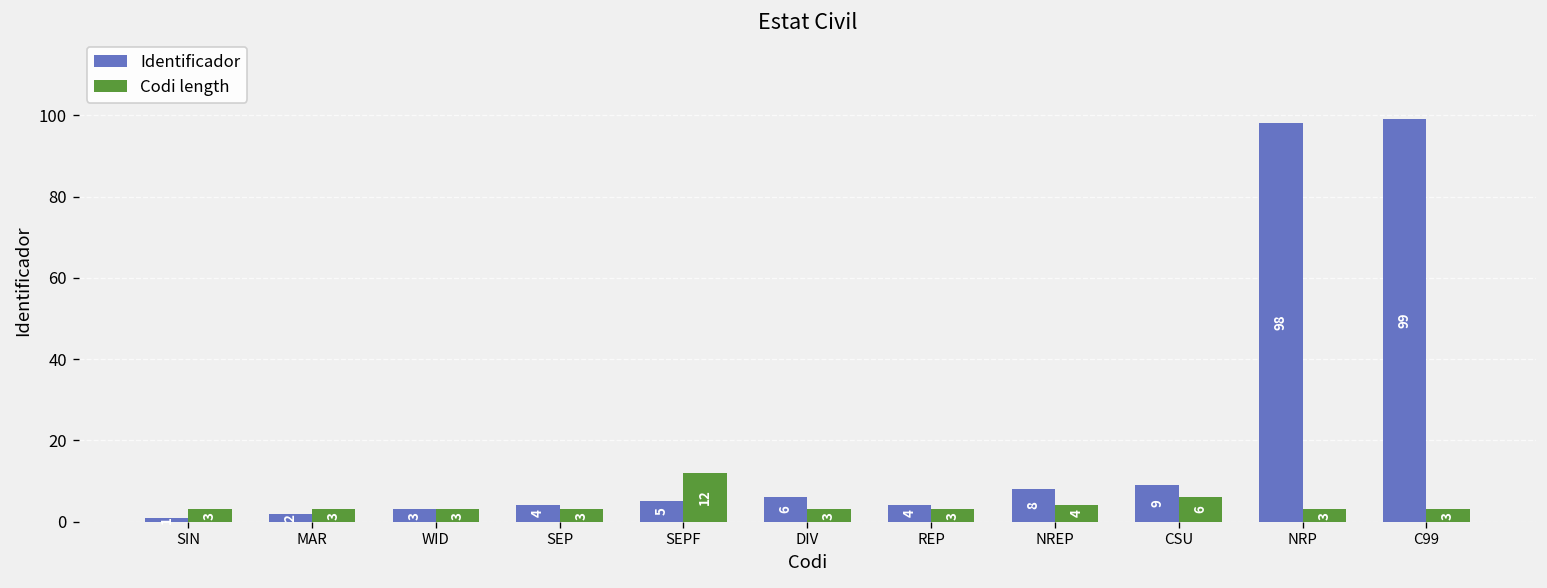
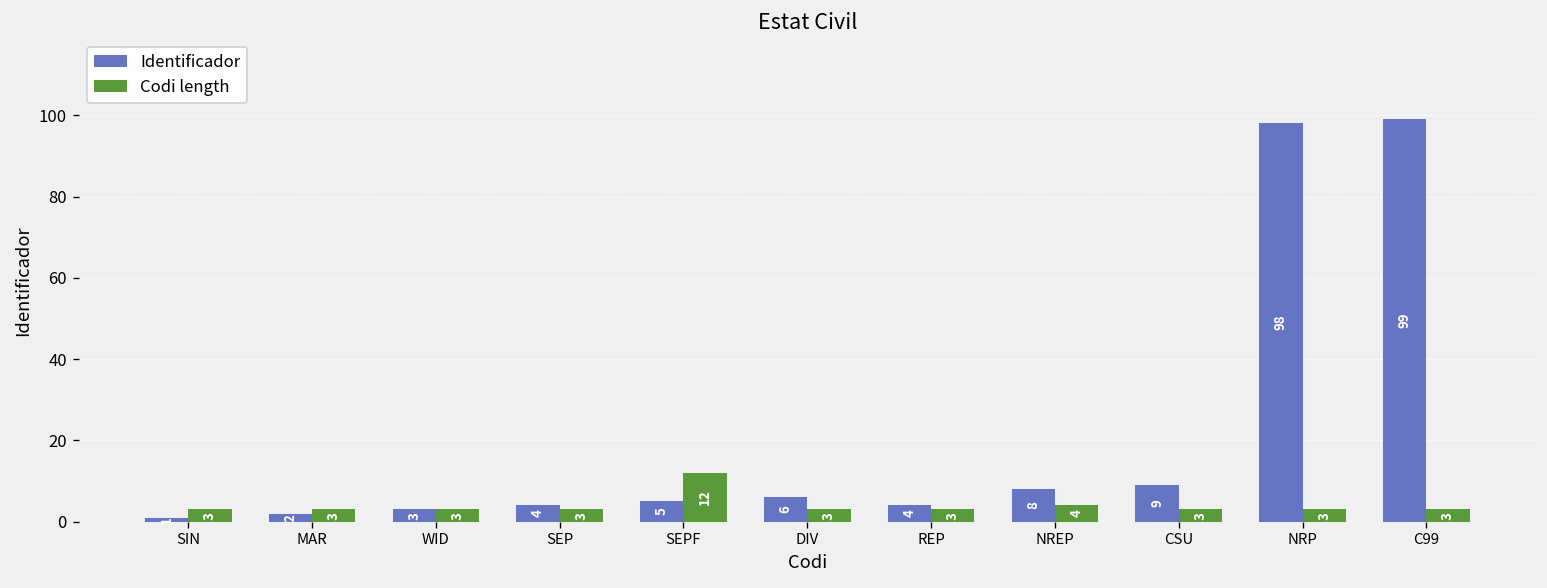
  {
    "Identificador": {
      "MAR": 2,
      "WID": 3,
      "SEP": 4,
      "SEPF": 5,
      "DIV": 6,
      "REP": 4,
      "NREP": 8,
      "CSU": 9,
      "NRP": 98,
      "C99": 99
    },
    "Codi length": {
      "SIN": 3,
      "MAR": 3,
      "WID": 3,
      "SEP": 3,
      "SEPF": 12,
      "DIV": 3,
      "REP": 3,
      "NREP": 4,
-     "CSU": 6,
+     "CSU": 3,
      "NRP": 3,
      "C99": 3
    }
  }
